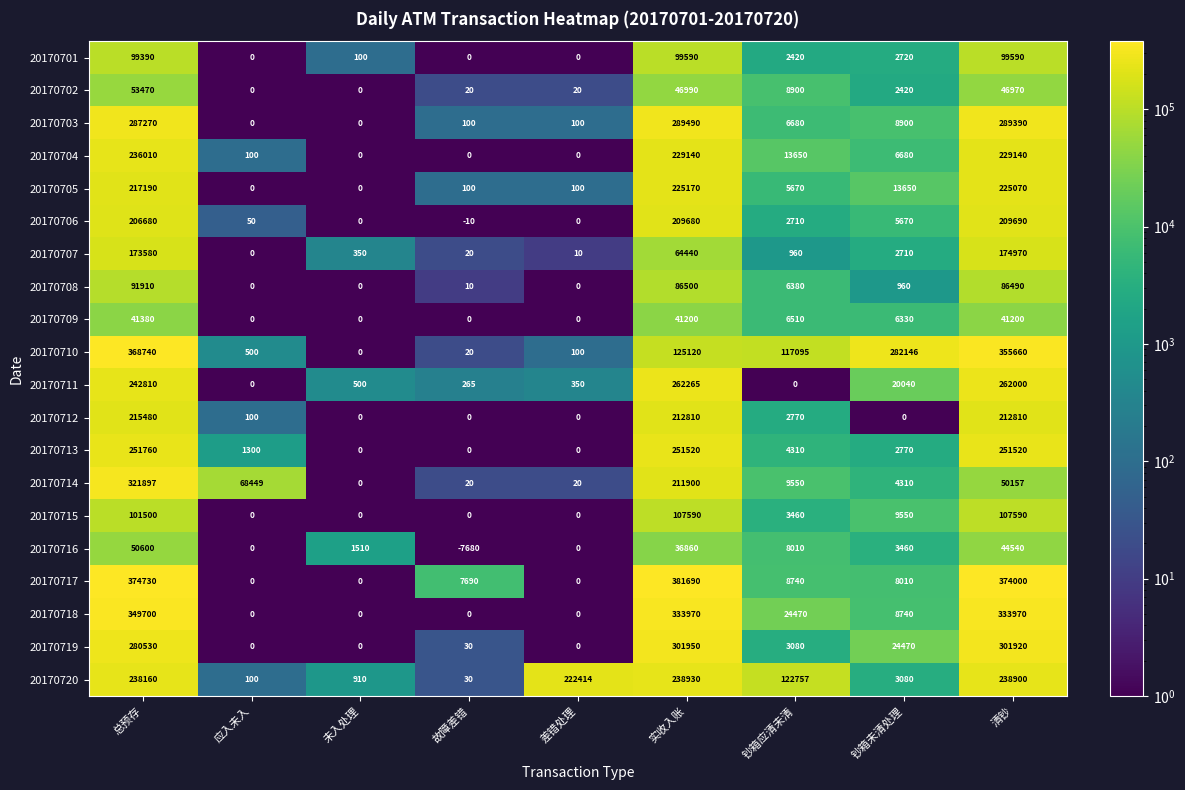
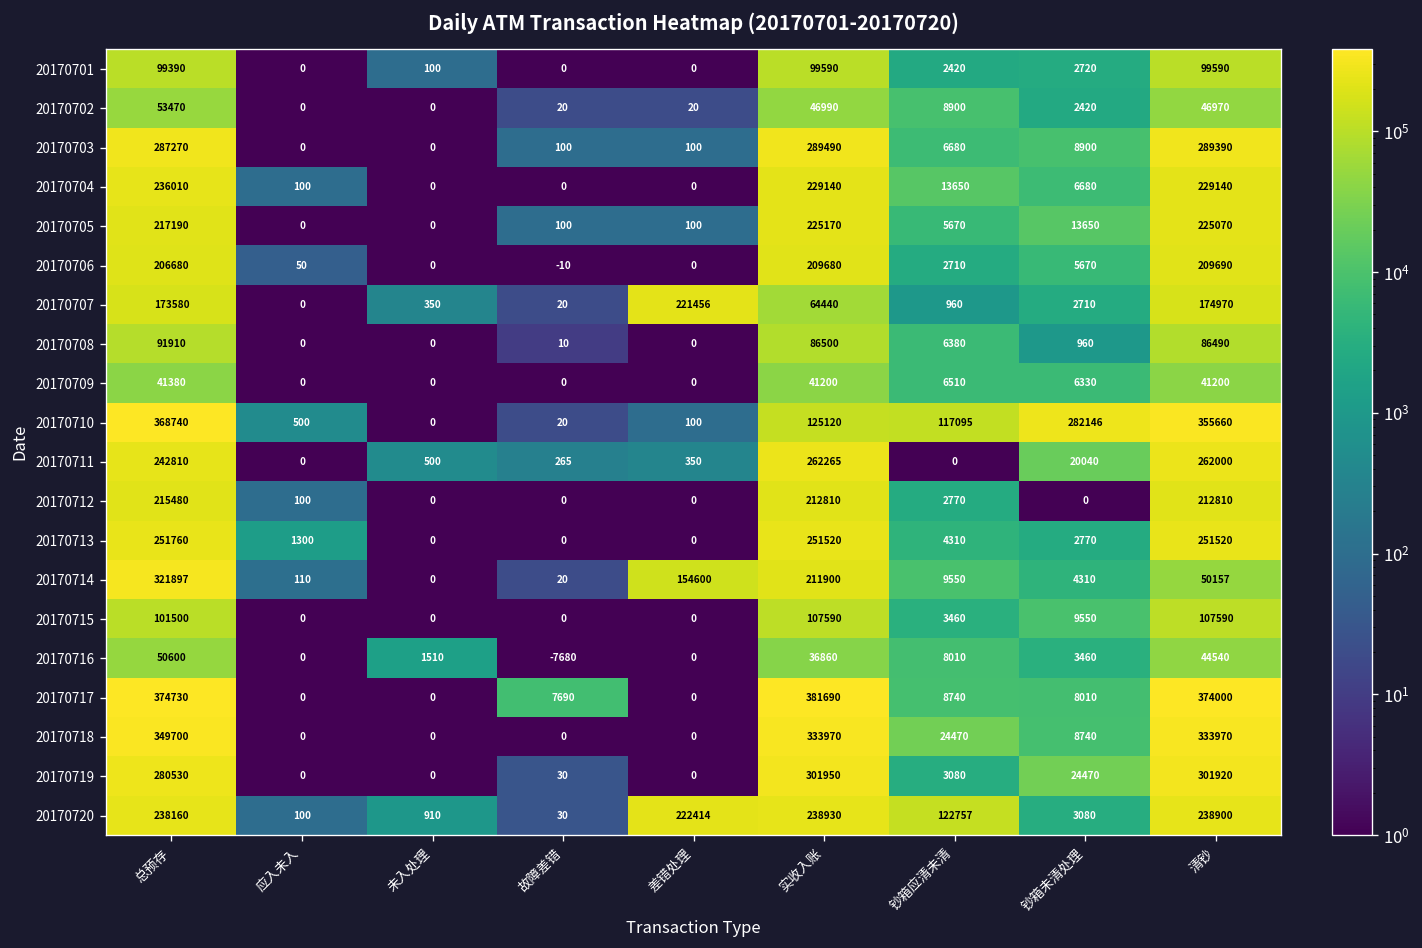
  {
    "20170701": {
      "总预存": 99390,
      "应入未入": 0,
      "未入处理": 100,
      "故障差错": 0,
      "差错处理": 0,
      "实收入账": 99590,
      "钞箱应清未清": 2420,
      "钞箱未清处理": 2720,
      "清钞": 99590
    },
    "20170702": {
      "总预存": 53470,
      "应入未入": 0,
      "未入处理": 0,
      "故障差错": 20,
      "差错处理": 20,
      "实收入账": 46990,
      "钞箱应清未清": 8900,
      "钞箱未清处理": 2420,
      "清钞": 46970
    },
    "20170703": {
      "总预存": 287270,
      "应入未入": 0,
      "未入处理": 0,
      "故障差错": 100,
      "差错处理": 100,
      "实收入账": 289490,
      "钞箱应清未清": 6680,
      "钞箱未清处理": 8900,
      "清钞": 289390
    },
    "20170704": {
      "总预存": 236010,
      "应入未入": 100,
      "未入处理": 0,
      "故障差错": 0,
      "差错处理": 0,
      "实收入账": 229140,
      "钞箱应清未清": 13650,
      "钞箱未清处理": 6680,
      "清钞": 229140
    },
    "20170705": {
      "总预存": 217190,
      "应入未入": 0,
      "未入处理": 0,
      "故障差错": 100,
      "差错处理": 100,
      "实收入账": 225170,
      "钞箱应清未清": 5670,
      "钞箱未清处理": 13650,
      "清钞": 225070
    },
    "20170706": {
      "总预存": 206680,
      "应入未入": 50,
      "未入处理": 0,
      "故障差错": -10,
      "差错处理": 0,
      "实收入账": 209680,
      "钞箱应清未清": 2710,
      "钞箱未清处理": 5670,
      "清钞": 209690
    },
    "20170707": {
      "总预存": 173580,
      "应入未入": 0,
      "未入处理": 350,
      "故障差错": 20,
-     "差错处理": 10,
+     "差错处理": 221456,
      "实收入账": 64440,
      "钞箱应清未清": 960,
      "钞箱未清处理": 2710,
      "清钞": 174970
    },
    "20170708": {
      "总预存": 91910,
      "应入未入": 0,
      "未入处理": 0,
      "故障差错": 10,
      "差错处理": 0,
      "实收入账": 86500,
      "钞箱应清未清": 6380,
      "钞箱未清处理": 960,
      "清钞": 86490
    },
    "20170709": {
      "总预存": 41380,
      "应入未入": 0,
      "未入处理": 0,
      "故障差错": 0,
      "差错处理": 0,
      "实收入账": 41200,
      "钞箱应清未清": 6510,
      "钞箱未清处理": 6330,
      "清钞": 41200
    },
    "20170710": {
      "总预存": 368740,
      "应入未入": 500,
      "未入处理": 0,
      "故障差错": 20,
      "差错处理": 100,
      "实收入账": 125120,
      "钞箱应清未清": 117095,
      "钞箱未清处理": 282146,
      "清钞": 355660
    },
    "20170711": {
      "总预存": 242810,
      "应入未入": 0,
      "未入处理": 500,
      "故障差错": 265,
      "差错处理": 350,
      "实收入账": 262265,
      "钞箱应清未清": 0,
      "钞箱未清处理": 20040,
      "清钞": 262000
    },
    "20170712": {
      "总预存": 215480,
      "应入未入": 100,
      "未入处理": 0,
      "故障差错": 0,
      "差错处理": 0,
      "实收入账": 212810,
      "钞箱应清未清": 2770,
      "钞箱未清处理": 0,
      "清钞": 212810
    },
    "20170713": {
      "总预存": 251760,
      "应入未入": 1300,
      "未入处理": 0,
      "故障差错": 0,
      "差错处理": 0,
      "实收入账": 251520,
      "钞箱应清未清": 4310,
      "钞箱未清处理": 2770,
      "清钞": 251520
    },
    "20170714": {
      "总预存": 321897,
-     "应入未入": 68449,
+     "应入未入": 110,
      "未入处理": 0,
      "故障差错": 20,
-     "差错处理": 20,
+     "差错处理": 154600,
      "实收入账": 211900,
      "钞箱应清未清": 9550,
      "钞箱未清处理": 4310,
      "清钞": 50157
    },
    "20170715": {
      "总预存": 101500,
      "应入未入": 0,
      "未入处理": 0,
      "故障差错": 0,
      "差错处理": 0,
      "实收入账": 107590,
      "钞箱应清未清": 3460,
      "钞箱未清处理": 9550,
      "清钞": 107590
    },
    "20170716": {
      "总预存": 50600,
      "应入未入": 0,
      "未入处理": 1510,
      "故障差错": -7680,
      "差错处理": 0,
      "实收入账": 36860,
      "钞箱应清未清": 8010,
      "钞箱未清处理": 3460,
      "清钞": 44540
    },
    "20170717": {
      "总预存": 374730,
      "应入未入": 0,
      "未入处理": 0,
      "故障差错": 7690,
      "差错处理": 0,
      "实收入账": 381690,
      "钞箱应清未清": 8740,
      "钞箱未清处理": 8010,
      "清钞": 374000
    },
    "20170718": {
      "总预存": 349700,
      "应入未入": 0,
      "未入处理": 0,
      "故障差错": 0,
      "差错处理": 0,
      "实收入账": 333970,
      "钞箱应清未清": 24470,
      "钞箱未清处理": 8740,
      "清钞": 333970
    },
    "20170719": {
      "总预存": 280530,
      "应入未入": 0,
      "未入处理": 0,
      "故障差错": 30,
      "差错处理": 0,
      "实收入账": 301950,
      "钞箱应清未清": 3080,
      "钞箱未清处理": 24470,
      "清钞": 301920
    },
    "20170720": {
      "总预存": 238160,
      "应入未入": 100,
      "未入处理": 910,
      "故障差错": 30,
      "差错处理": 222414,
      "实收入账": 238930,
      "钞箱应清未清": 122757,
      "钞箱未清处理": 3080,
      "清钞": 238900
    }
  }
